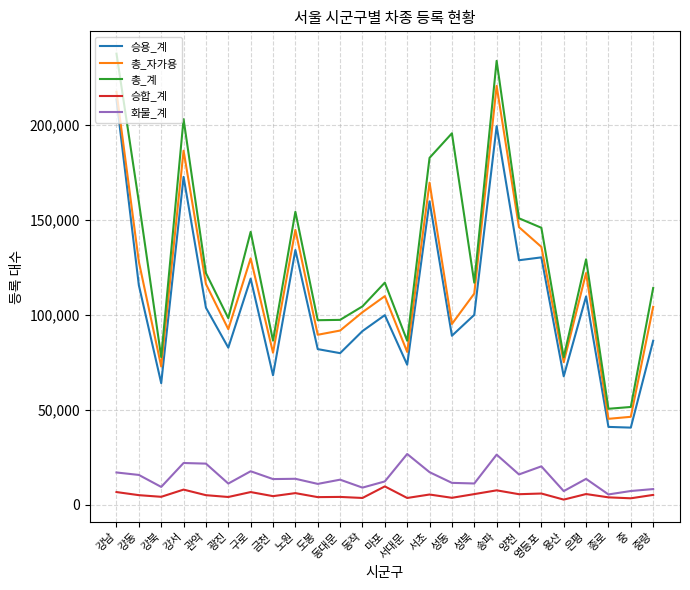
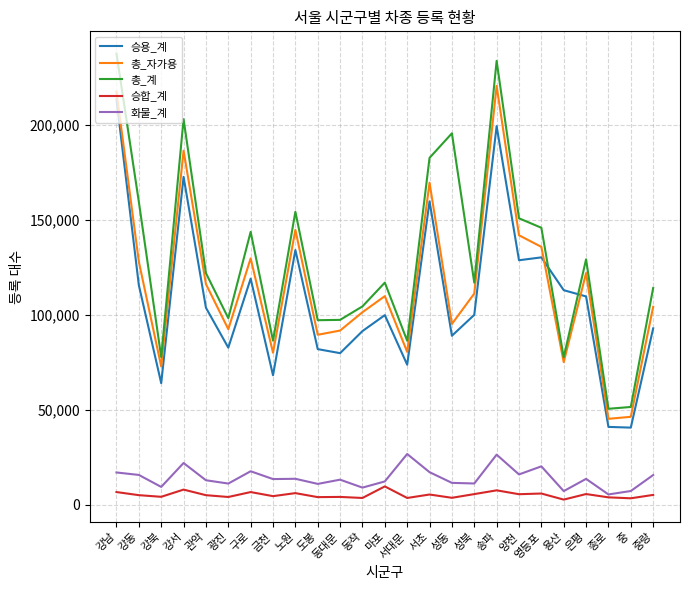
  {
    "승용_계": {
      "강동": "116,000",
      "강북": "64,000",
      "강서": "173,000",
      "관악": "104,000",
      "광진": "83,000",
      "구로": "119,000",
      "금천": "68,000",
      "노원": "134,000",
      "도봉": "82,000",
      "동대문": "80,000",
      "동작": "91,000",
      "마포": "100,000",
      "서대문": "74,000",
      "서초": "160,000",
      "성동": "89,000",
      "성북": "100,000",
      "송파": "199,000",
      "양천": "129,000",
      "영등포": "130,000",
-     "용산": "68,000",
+     "용산": "113,000",
      "은평": "110,000",
      "종로": "41,000",
      "중": "41,000",
-     "중랑": "86,000"
+     "중랑": "93,000"
    },
    "총_자가용": {
      "강동": "128,000",
      "강북": "73,000",
      "강서": "186,000",
      "관악": "116,000",
      "광진": "92,000",
      "구로": "130,000",
      "금천": "80,000",
      "노원": "145,000",
      "도봉": "90,000",
      "동대문": "92,000",
      "동작": "101,000",
      "마포": "110,000",
      "서대문": "80,000",
      "서초": "170,000",
      "성동": "95,000",
      "성북": "111,000",
      "송파": "221,000",
-     "양천": "146,000",
+     "양천": "142,000",
      "영등포": "136,000",
      "용산": "75,000",
      "은평": "122,000",
      "종로": "45,000",
      "중": "46,000",
      "중랑": "104,000"
    },
    "총_계": {
      "강동": "160,000",
      "강북": "78,000",
      "강서": "203,000",
      "관악": "122,000",
      "광진": "98,000",
      "구로": "144,000",
      "금천": "86,000",
      "노원": "154,000",
      "도봉": "97,000",
      "동대문": "97,000",
      "동작": "104,000",
      "마포": "117,000",
      "서대문": "86,000",
      "서초": "183,000",
      "성동": "196,000",
      "성북": "117,000",
      "송파": "234,000",
      "양천": "151,000",
      "영등포": "146,000",
      "용산": "78,000",
      "은평": "129,000",
      "종로": "51,000",
      "중": "51,000",
      "중랑": "114,000"
    },
    "승합_계": {
      "강남": "7,000",
      "강동": "5,000",
      "강북": "4,000",
      "강서": "8,000",
      "관악": "5,000",
      "광진": "4,000",
      "구로": "7,000",
      "금천": "5,000",
      "노원": "6,000",
      "도봉": "4,000",
      "동대문": "4,000",
      "동작": "4,000",
      "마포": "10,000",
      "서대문": "4,000",
      "서초": "5,000",
      "성동": "4,000",
      "성북": "6,000",
      "송파": "8,000",
      "양천": "6,000",
      "영등포": "6,000",
      "용산": "3,000",
      "은평": "6,000",
      "종로": "4,000",
      "중": "3,000",
      "중랑": "5,000"
    },
    "화물_계": {
      "강남": "17,000",
      "강동": "16,000",
      "강북": "9,000",
      "강서": "22,000",
-     "관악": "22,000",
+     "관악": "13,000",
      "광진": "11,000",
      "구로": "18,000",
      "금천": "14,000",
      "노원": "14,000",
      "도봉": "11,000",
      "동대문": "13,000",
      "동작": "9,000",
      "마포": "12,000",
      "서대문": "27,000",
      "서초": "17,000",
      "성동": "12,000",
      "성북": "11,000",
      "송파": "26,000",
      "양천": "16,000",
      "영등포": "20,000",
      "용산": "7,000",
      "은평": "14,000",
      "종로": "5,000",
      "중": "7,000",
-     "중랑": "8,000"
+     "중랑": "16,000"
    }
  }
